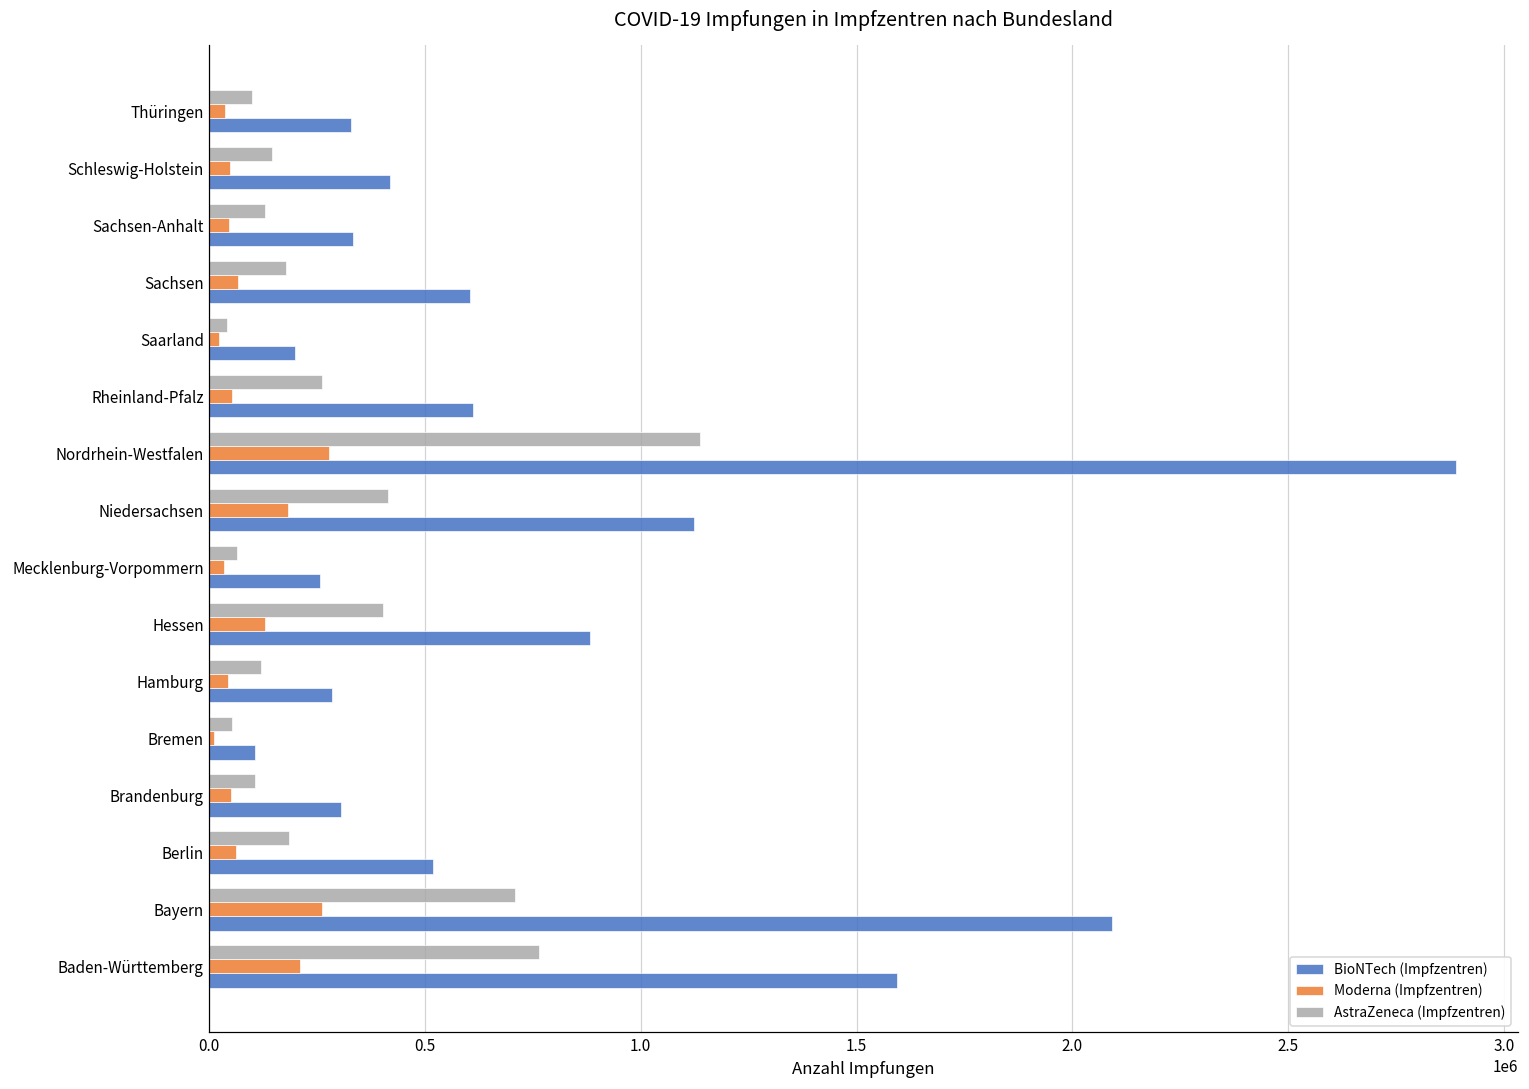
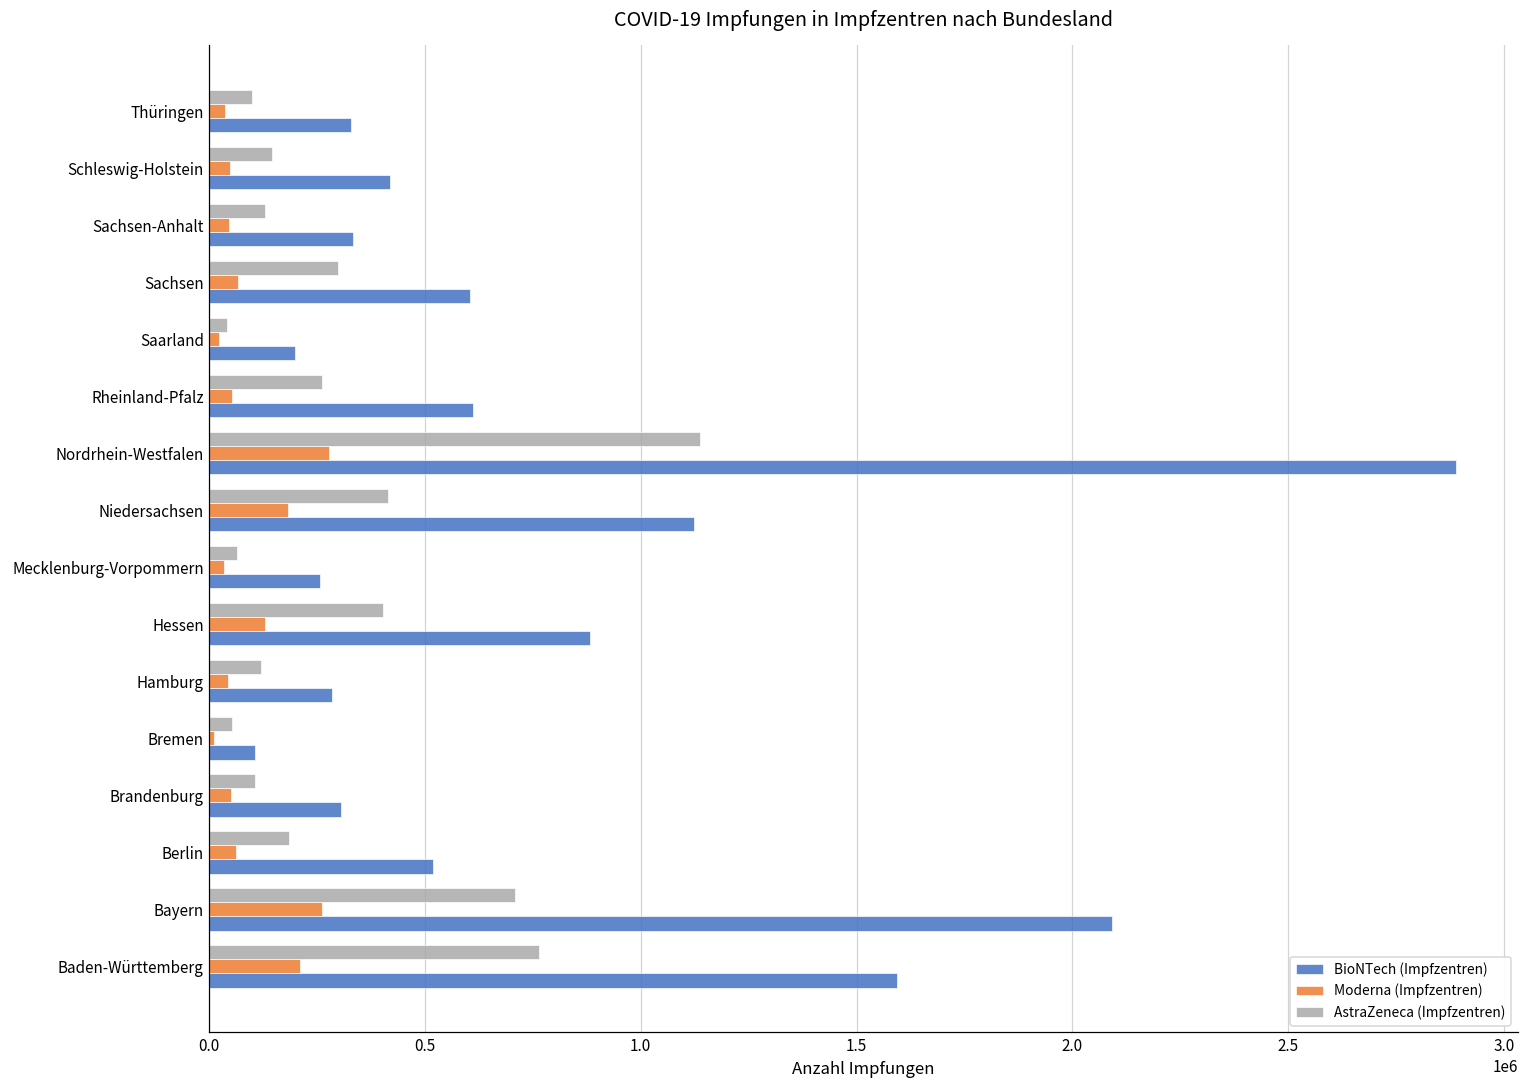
  {
    "BioNTech (Impfzentren)": {
      "Thüringen": 330000,
      "Schleswig-Holstein": 420000,
      "Sachsen-Anhalt": 330000,
      "Sachsen": 600000,
      "Saarland": 200000,
      "Rheinland-Pfalz": 610000,
      "Nordrhein-Westfalen": 2890000,
      "Niedersachsen": 1120000,
      "Mecklenburg-Vorpommern": 260000,
      "Hessen": 880000,
      "Hamburg": 280000,
      "Bremen": 110000,
      "Brandenburg": 310000,
      "Berlin": 520000,
      "Bayern": 2090000,
      "Baden-Württemberg": 1590000
    },
    "Moderna (Impfzentren)": {
      "Thüringen": 40000,
      "Schleswig-Holstein": 50000,
      "Sachsen-Anhalt": 50000,
      "Sachsen": 70000,
      "Saarland": 20000,
      "Rheinland-Pfalz": 50000,
      "Nordrhein-Westfalen": 280000,
      "Niedersachsen": 180000,
      "Mecklenburg-Vorpommern": 30000,
      "Hessen": 130000,
      "Hamburg": 40000,
      "Bremen": 10000,
      "Brandenburg": 50000,
      "Berlin": 60000,
      "Bayern": 260000,
      "Baden-Württemberg": 210000
    },
    "AstraZeneca (Impfzentren)": {
      "Thüringen": 100000,
      "Schleswig-Holstein": 140000,
      "Sachsen-Anhalt": 130000,
-     "Sachsen": 180000,
+     "Sachsen": 300000,
      "Saarland": 40000,
      "Rheinland-Pfalz": 260000,
      "Nordrhein-Westfalen": 1140000,
      "Niedersachsen": 410000,
      "Mecklenburg-Vorpommern": 60000,
      "Hessen": 400000,
      "Hamburg": 120000,
      "Bremen": 50000,
      "Brandenburg": 110000,
      "Berlin": 190000,
      "Bayern": 710000,
      "Baden-Württemberg": 770000
    }
  }
